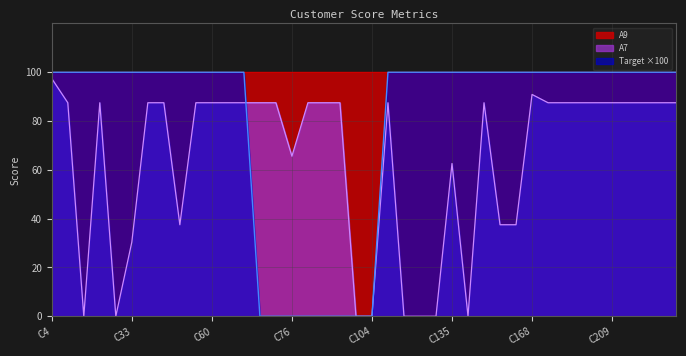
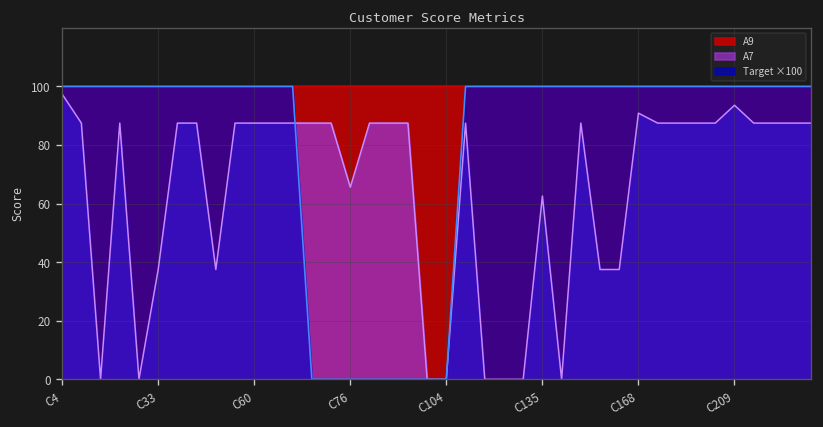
  {
    "A9": {
      "C76": 100,
      "C104": 100
    },
    "A7": {
      "C4": 97,
-     "C33": 30,
+     "C33": 38,
      "C60": 88,
      "C76": 66,
      "C135": 63,
      "C168": 91,
-     "C209": 88
+     "C209": 94
    },
    "Target ×100": {
      "C76": 0
    }
  }
